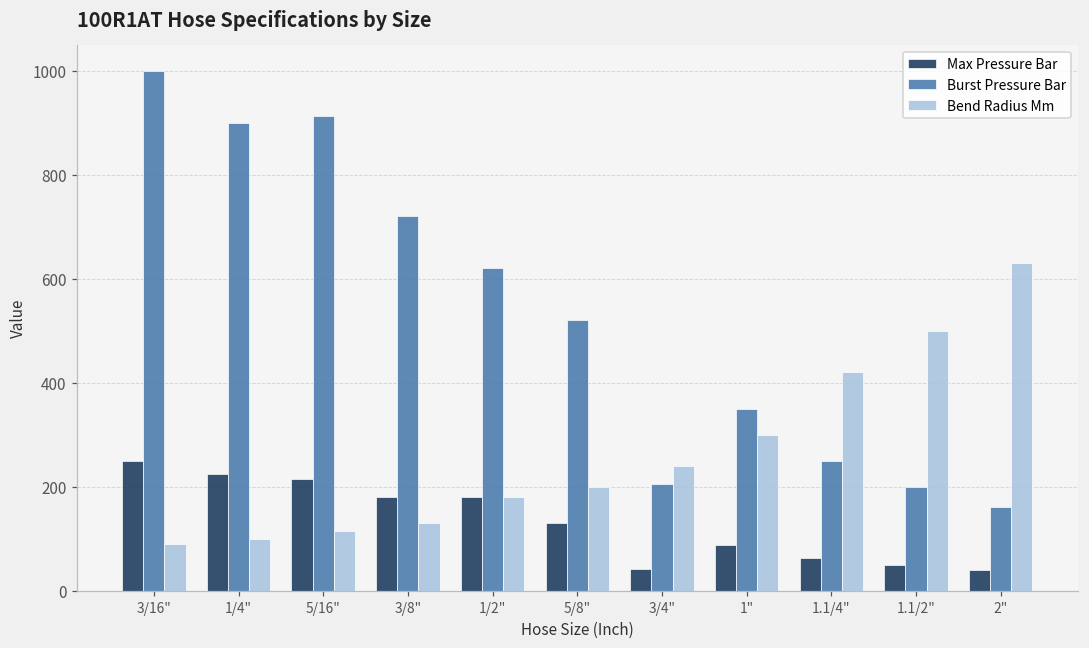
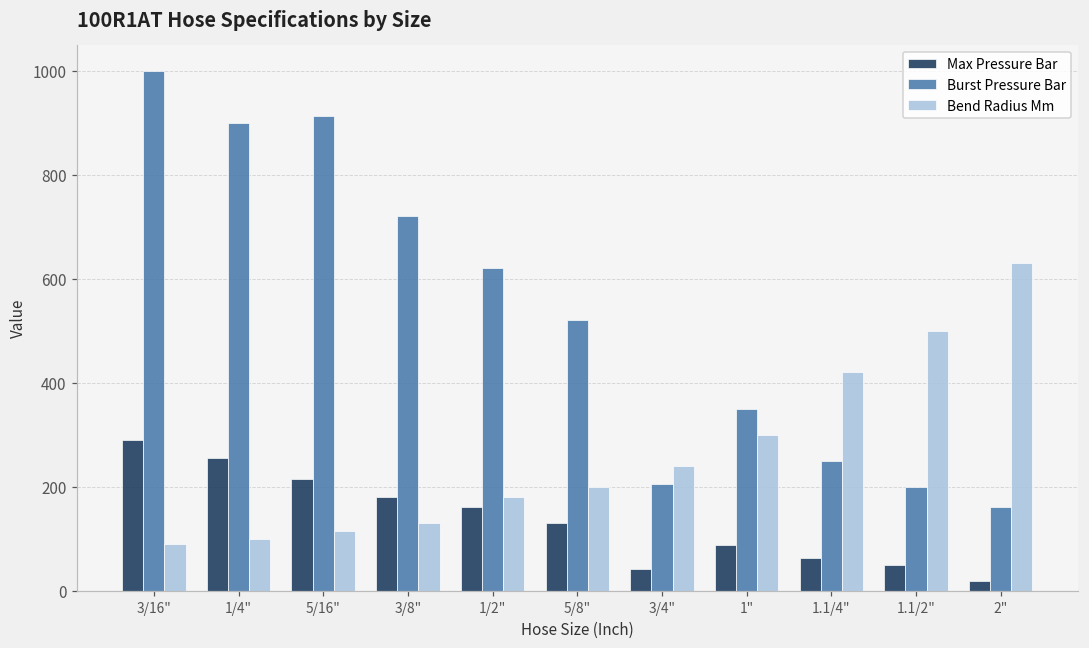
  {
    "Max Pressure Bar": {
-     "3/16\"": 250,
-     "1/4\"": 230,
+     "3/16\"": 290,
+     "1/4\"": 260,
      "5/16\"": 220,
      "3/8\"": 180,
-     "1/2\"": 180,
+     "1/2\"": 160,
      "5/8\"": 130,
      "3/4\"": 40,
      "1\"": 90,
      "1.1/4\"": 60,
      "1.1/2\"": 50,
-     "2\"": 40
+     "2\"": 20
    },
    "Burst Pressure Bar": {
      "3/16\"": 1000,
      "1/4\"": 900,
      "5/16\"": 910,
      "3/8\"": 720,
      "1/2\"": 620,
      "5/8\"": 520,
      "3/4\"": 210,
      "1\"": 350,
      "1.1/4\"": 250,
      "1.1/2\"": 200,
      "2\"": 160
    },
    "Bend Radius Mm": {
      "3/16\"": 90,
      "1/4\"": 100,
      "5/16\"": 120,
      "3/8\"": 130,
      "1/2\"": 180,
      "5/8\"": 200,
      "3/4\"": 240,
      "1\"": 300,
      "1.1/4\"": 420,
      "1.1/2\"": 500,
      "2\"": 630
    }
  }
